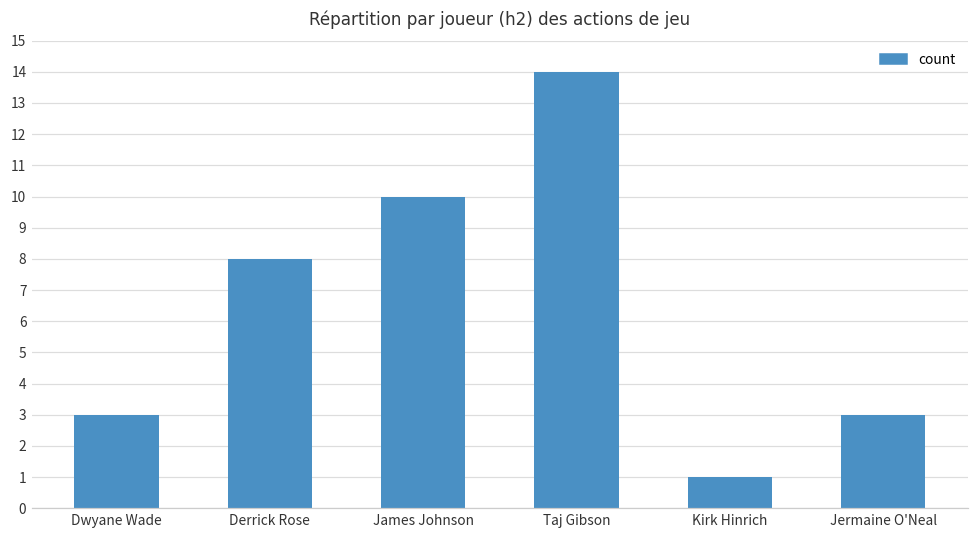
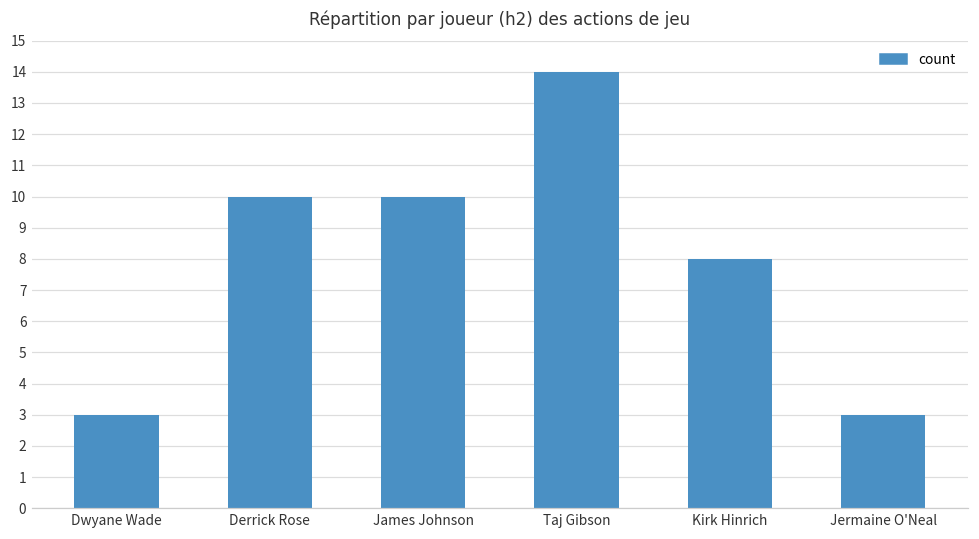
  {
    "Dwyane Wade": 3,
-   "Derrick Rose": 8,
+   "Derrick Rose": 10,
    "James Johnson": 10,
    "Taj Gibson": 14,
-   "Kirk Hinrich": 1,
+   "Kirk Hinrich": 8,
    "Jermaine O'Neal": 3
  }
